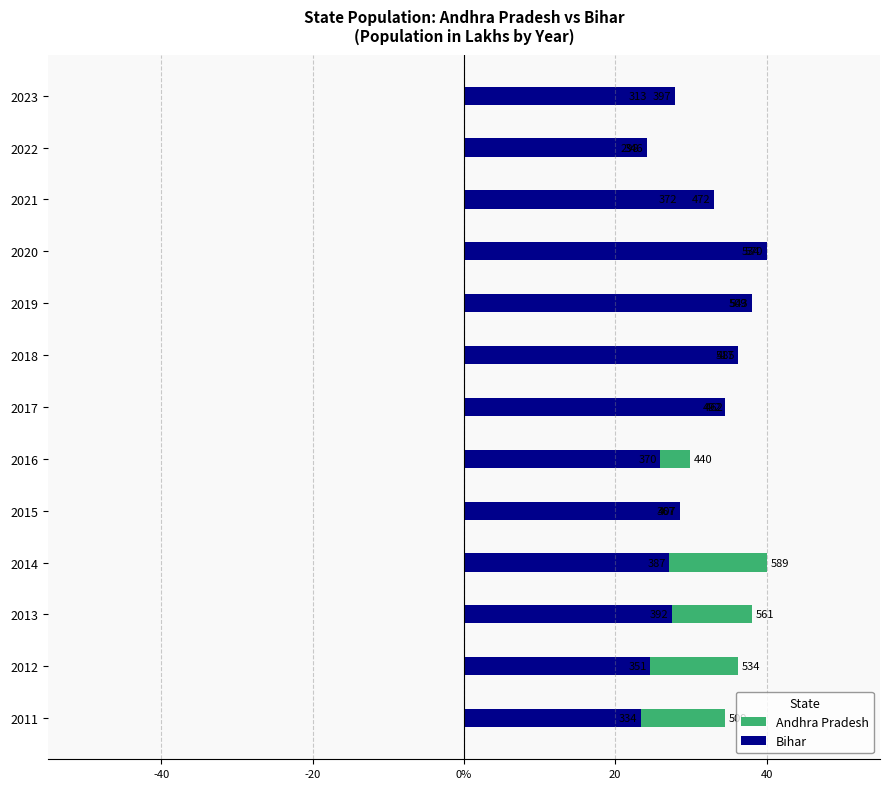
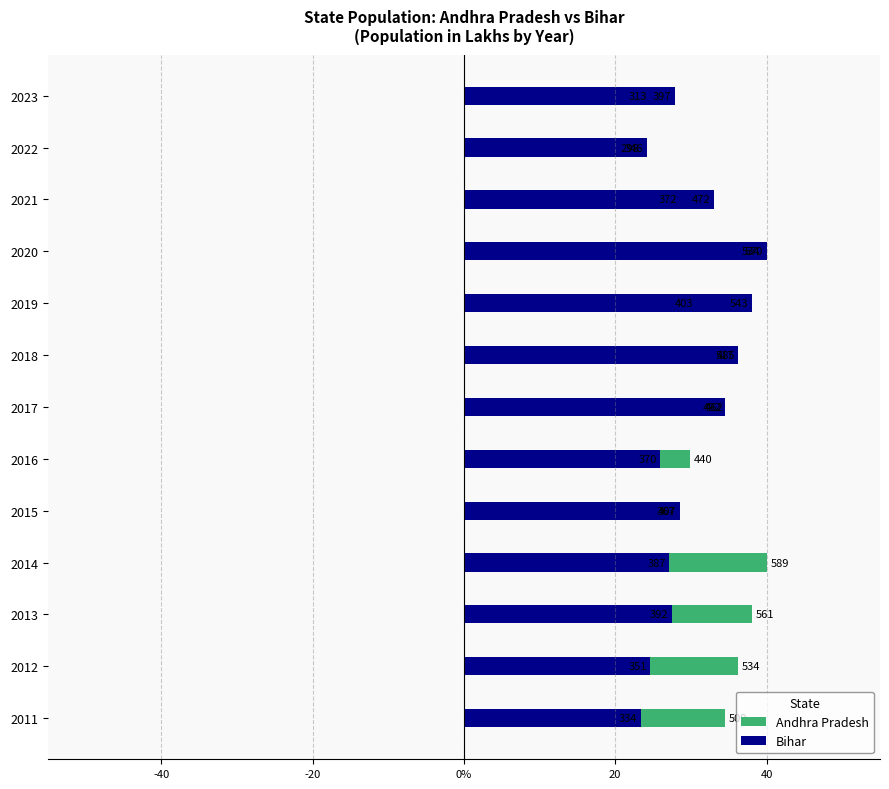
  {
    "Andhra Pradesh": {
-     "2019": 509
+     "2019": 403
    }
  }
